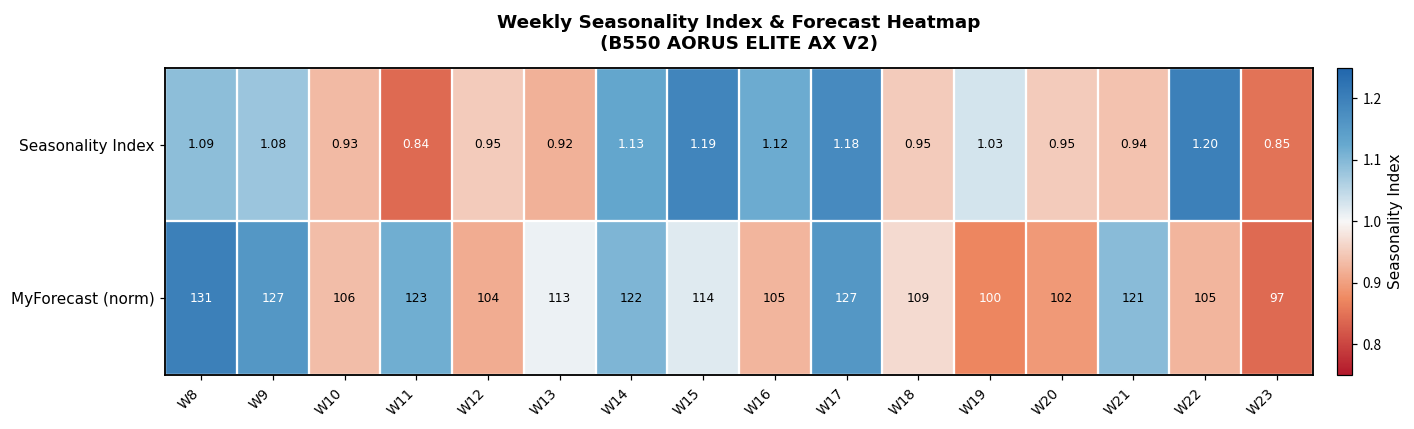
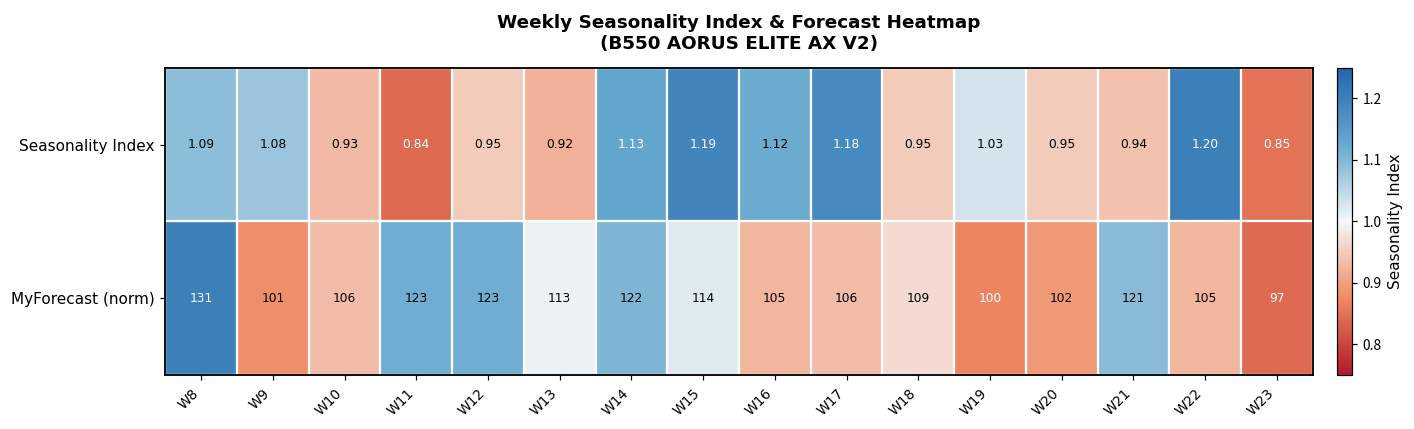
  {
    "Seasonality Index": {
      "W8": 1.09,
      "W9": 1.08,
      "W10": 0.93,
      "W11": 0.84,
      "W12": 0.95,
      "W13": 0.92,
      "W14": 1.13,
      "W15": 1.19,
      "W16": 1.12,
      "W17": 1.18,
      "W18": 0.95,
      "W19": 1.03,
      "W20": 0.95,
      "W21": 0.94,
      "W22": 1.20,
      "W23": 0.85
    },
    "MyForecast (norm)": {
      "W8": 131,
-     "W9": 127,
+     "W9": 101,
      "W10": 106,
      "W11": 123,
-     "W12": 104,
+     "W12": 123,
      "W13": 113,
      "W14": 122,
      "W15": 114,
      "W16": 105,
-     "W17": 127,
+     "W17": 106,
      "W18": 109,
      "W19": 100,
      "W20": 102,
      "W21": 121,
      "W22": 105,
      "W23": 97
    }
  }
